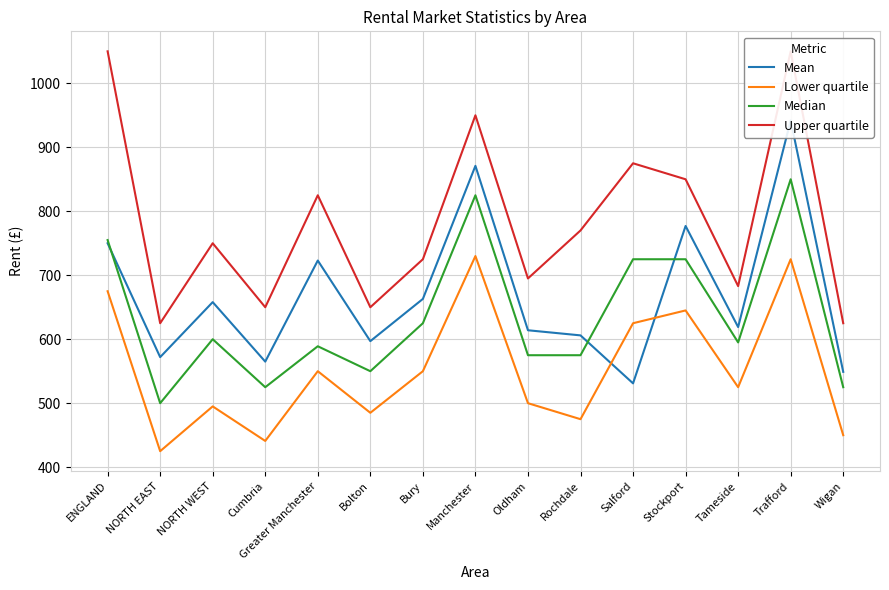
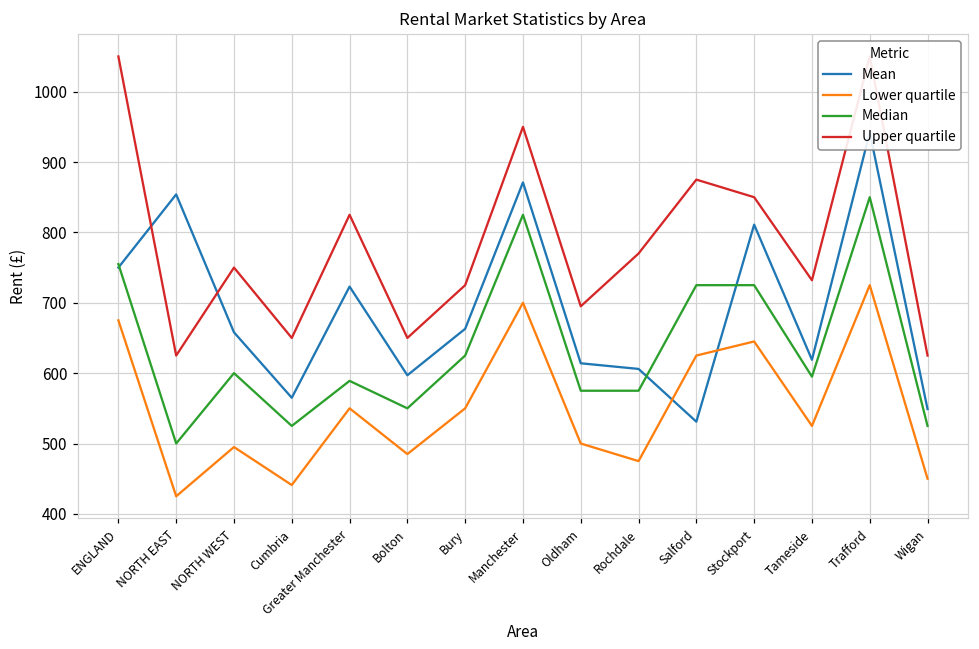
  {
    "Mean": {
      "ENGLAND": 750,
-     "NORTH EAST": 570,
+     "NORTH EAST": 850,
      "NORTH WEST": 660,
      "Cumbria": 570,
      "Greater Manchester": 720,
      "Bolton": 600,
      "Bury": 660,
      "Manchester": 870,
      "Oldham": 610,
      "Rochdale": 610,
      "Salford": 530,
-     "Stockport": 780,
+     "Stockport": 810,
      "Tameside": 620,
      "Wigan": 550
    },
    "Lower quartile": {
      "ENGLAND": 680,
      "NORTH EAST": 430,
      "NORTH WEST": 500,
      "Cumbria": 440,
      "Greater Manchester": 550,
      "Bolton": 490,
      "Bury": 550,
-     "Manchester": 730,
+     "Manchester": 700,
      "Oldham": 500,
      "Rochdale": 480,
      "Salford": 630,
      "Stockport": 650,
      "Tameside": 530,
      "Trafford": 730,
      "Wigan": 450
    },
    "Median": {
      "ENGLAND": 760,
      "NORTH EAST": 500,
      "NORTH WEST": 600,
      "Cumbria": 530,
      "Greater Manchester": 590,
      "Bolton": 550,
      "Bury": 630,
      "Manchester": 830,
      "Oldham": 580,
      "Rochdale": 580,
      "Salford": 730,
      "Stockport": 730,
      "Tameside": 600,
      "Trafford": 850,
      "Wigan": 530
    },
    "Upper quartile": {
      "ENGLAND": 1050,
      "NORTH EAST": 630,
      "NORTH WEST": 750,
      "Cumbria": 650,
      "Greater Manchester": 830,
      "Bolton": 650,
      "Bury": 730,
      "Manchester": 950,
      "Oldham": 700,
      "Rochdale": 770,
      "Salford": 880,
      "Stockport": 850,
-     "Tameside": 680,
+     "Tameside": 730,
      "Wigan": 630
    }
  }
